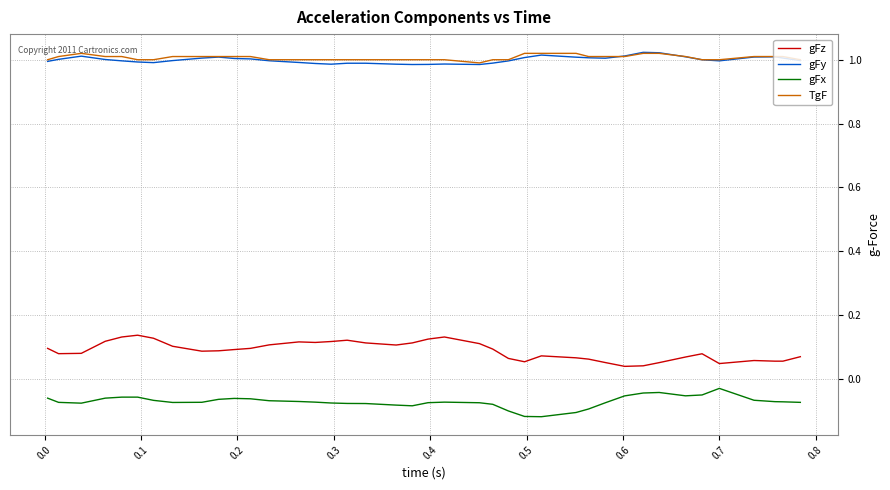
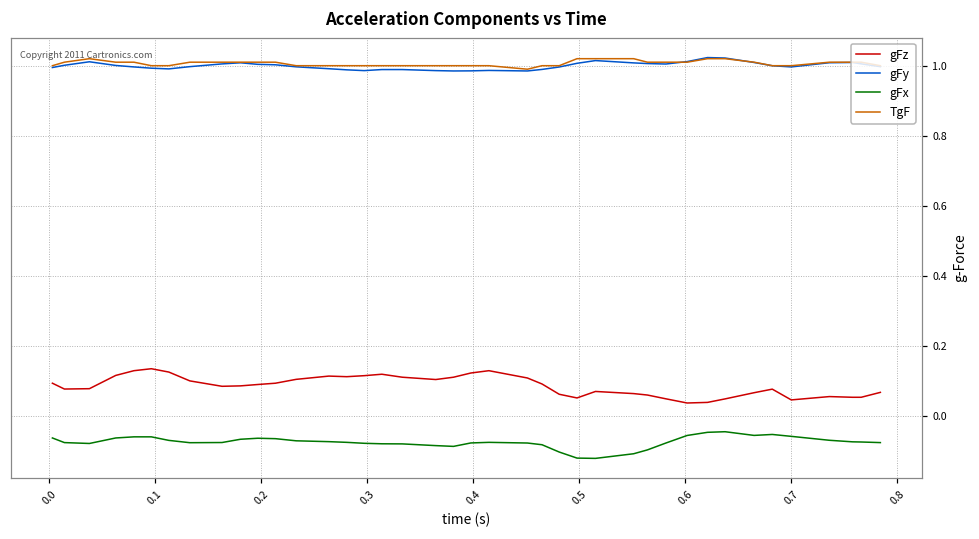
  {
    "gFz": {
      "0.7": 0.05
    },
    "gFx": {
-     "0.7": -0.03
+     "0.7": -0.06
    }
  }
